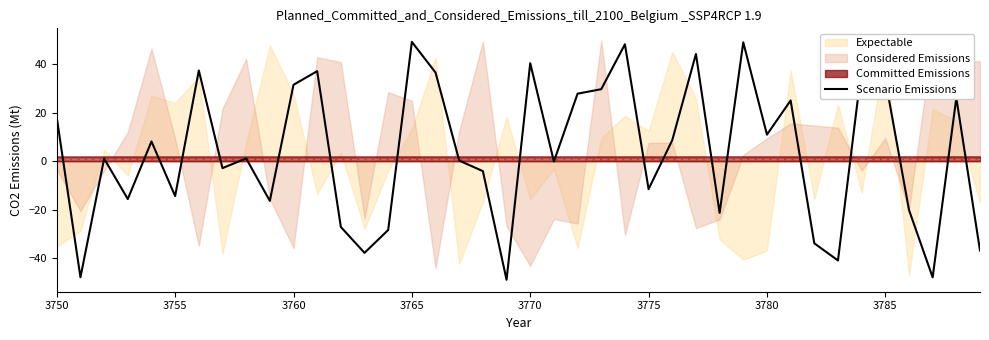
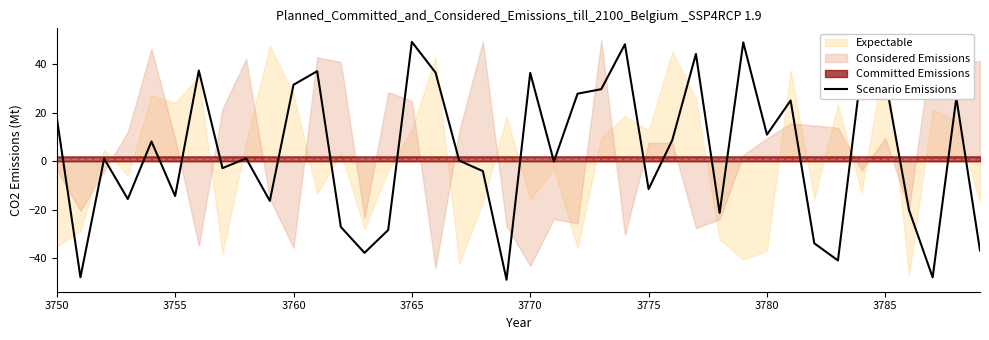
  {
    "Scenario Emissions": {
      "3750": 18,
      "3755": -14,
      "3760": 31,
      "3765": 49,
-     "3770": 40,
+     "3770": 36,
      "3775": -12,
      "3780": 11
    },
    "Committed Emissions": {
      "3750": 2,
      "3755": 2,
      "3760": 2,
      "3765": 2,
      "3770": 2,
      "3775": 2,
      "3780": 2,
      "3785": 2
    }
  }
